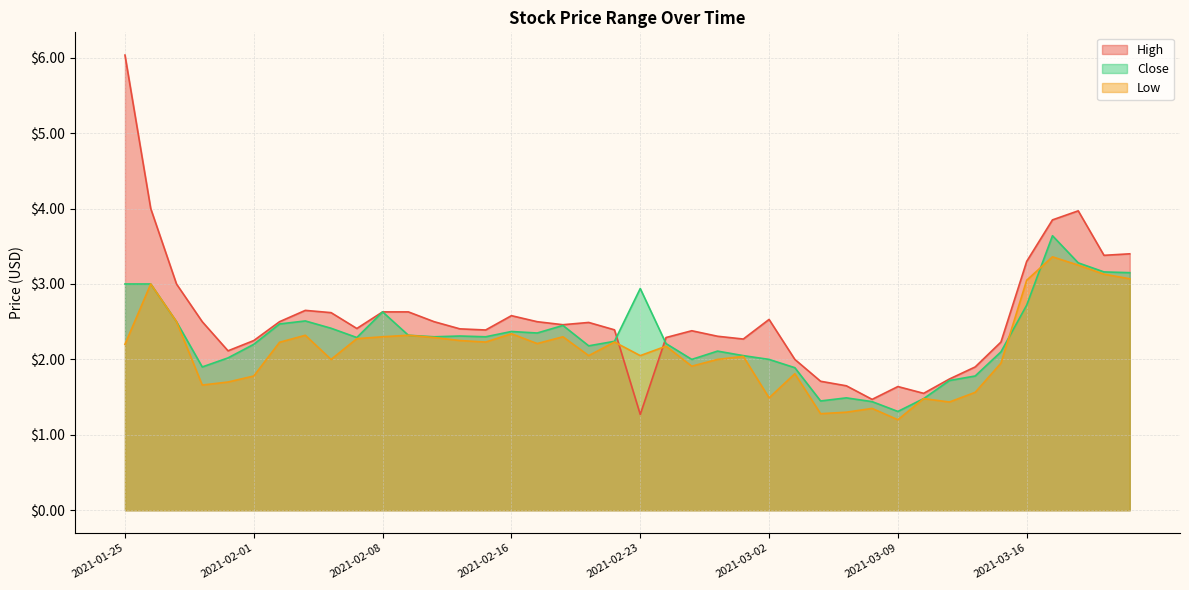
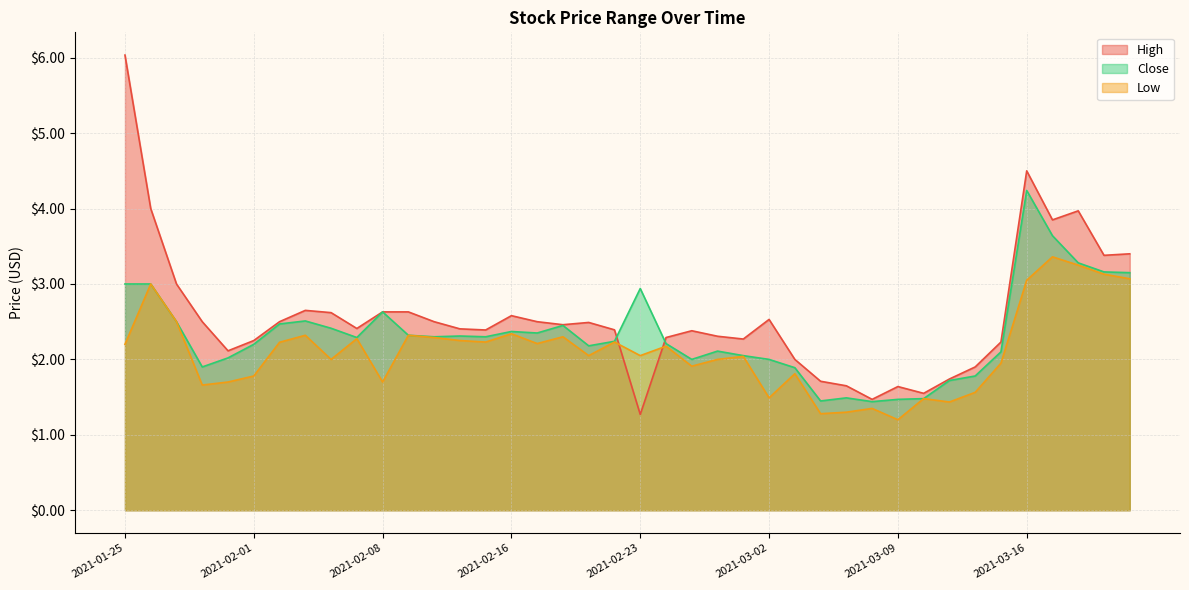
  {
    "High": {
      "2021-01-25": "$6.0",
      "2021-02-01": "$2.3",
      "2021-02-16": "$2.6",
      "2021-02-23": "$1.3",
      "2021-03-02": "$2.5",
      "2021-03-09": "$1.6",
-     "2021-03-16": "$3.3"
+     "2021-03-16": "$4.5"
    },
    "Close": {
      "2021-01-25": "$3.0",
      "2021-02-01": "$2.2",
      "2021-02-23": "$2.9",
      "2021-03-02": "$2.0",
-     "2021-03-09": "$1.3",
-     "2021-03-16": "$2.7"
+     "2021-03-09": "$1.5",
+     "2021-03-16": "$4.2"
    },
    "Low": {
      "2021-01-25": "$2.2",
      "2021-02-01": "$1.8",
-     "2021-02-08": "$2.3",
+     "2021-02-08": "$1.7",
      "2021-02-23": "$2.1",
      "2021-03-02": "$1.5",
      "2021-03-09": "$1.2",
      "2021-03-16": "$3.1"
    }
  }
